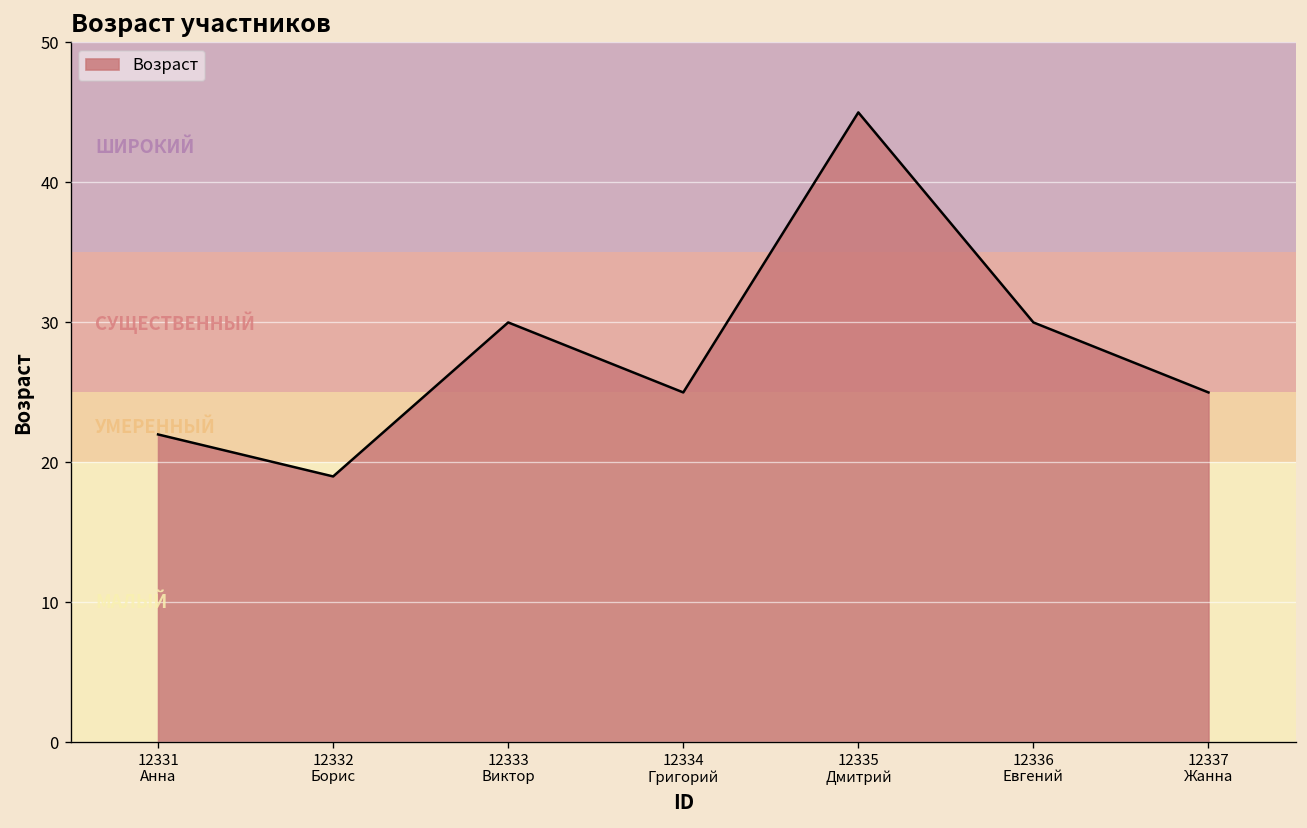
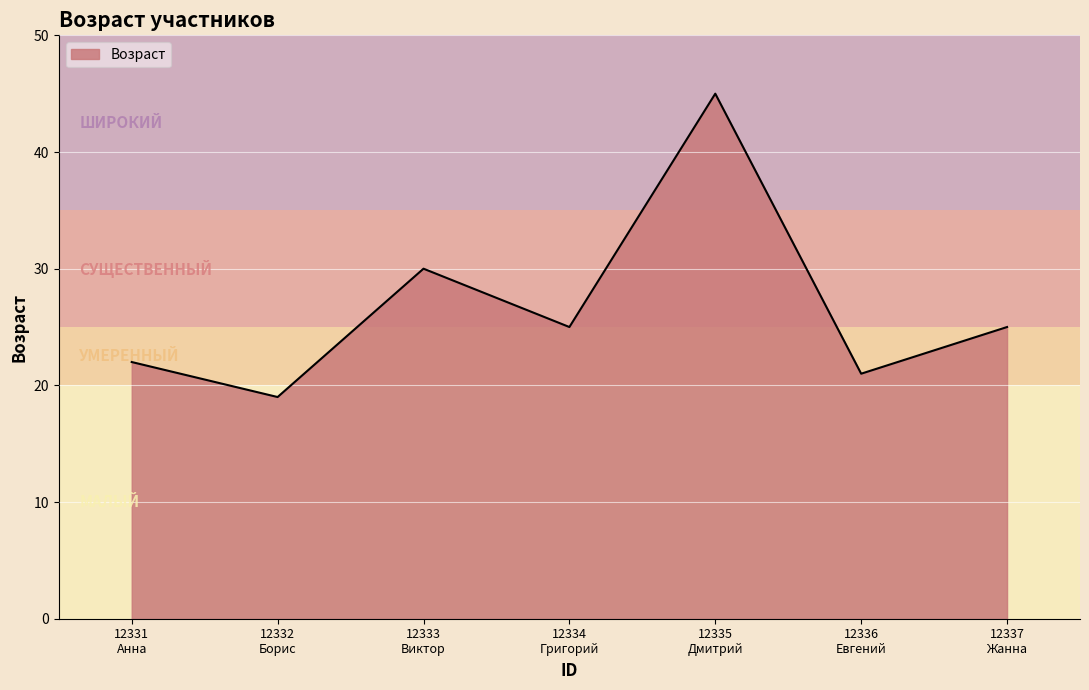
  {
    "12331 Анна": 22,
    "12332 Борис": 19,
    "12333 Виктор": 30,
    "12334 Григорий": 25,
    "12335 Дмитрий": 45,
-   "12336 Евгений": 30,
+   "12336 Евгений": 21,
    "12337 Жанна": 25
  }
